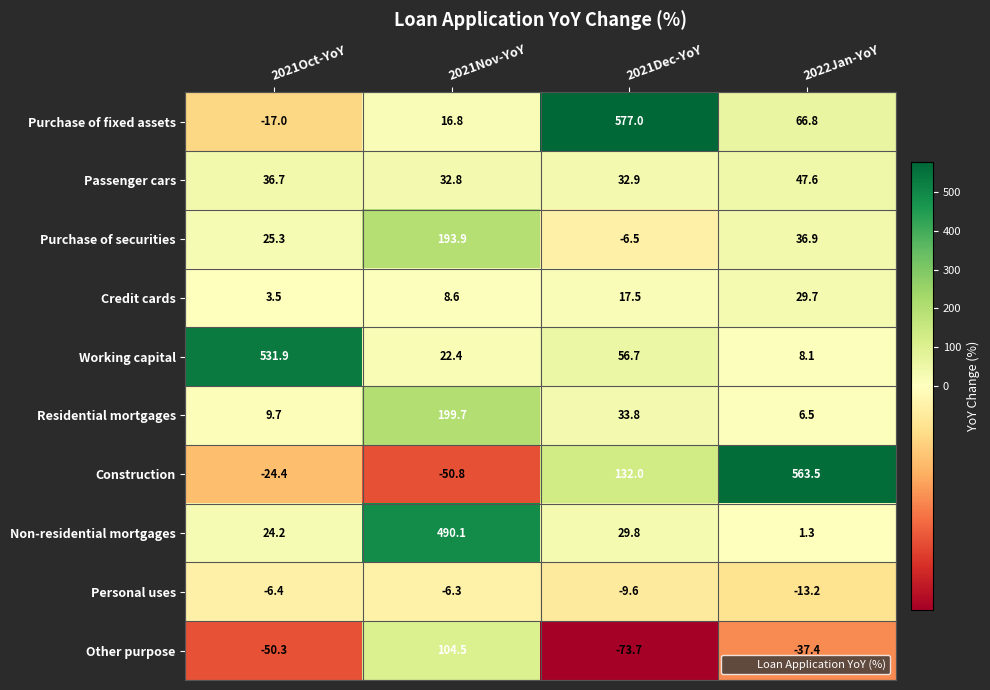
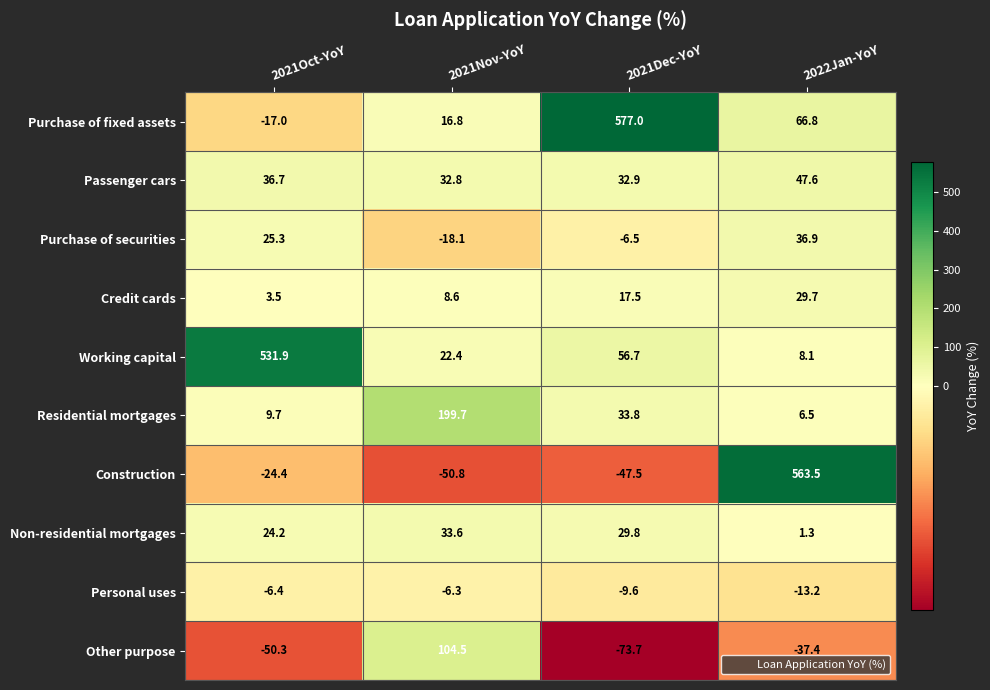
  {
    "Purchase of fixed assets": {
      "2021Oct-YoY": -17.0,
      "2021Nov-YoY": 16.8,
      "2021Dec-YoY": 577.0,
      "2022Jan-YoY": 66.8
    },
    "Passenger cars": {
      "2021Oct-YoY": 36.7,
      "2021Nov-YoY": 32.8,
      "2021Dec-YoY": 32.9,
      "2022Jan-YoY": 47.6
    },
    "Purchase of securities": {
      "2021Oct-YoY": 25.3,
-     "2021Nov-YoY": 193.9,
+     "2021Nov-YoY": -18.1,
      "2021Dec-YoY": -6.5,
      "2022Jan-YoY": 36.9
    },
    "Credit cards": {
      "2021Oct-YoY": 3.5,
      "2021Nov-YoY": 8.6,
      "2021Dec-YoY": 17.5,
      "2022Jan-YoY": 29.7
    },
    "Working capital": {
      "2021Oct-YoY": 531.9,
      "2021Nov-YoY": 22.4,
      "2021Dec-YoY": 56.7,
      "2022Jan-YoY": 8.1
    },
    "Residential mortgages": {
      "2021Oct-YoY": 9.7,
      "2021Nov-YoY": 199.7,
      "2021Dec-YoY": 33.8,
      "2022Jan-YoY": 6.5
    },
    "Construction": {
      "2021Oct-YoY": -24.4,
      "2021Nov-YoY": -50.8,
-     "2021Dec-YoY": 132.0,
+     "2021Dec-YoY": -47.5,
      "2022Jan-YoY": 563.5
    },
    "Non-residential mortgages": {
      "2021Oct-YoY": 24.2,
-     "2021Nov-YoY": 490.1,
+     "2021Nov-YoY": 33.6,
      "2021Dec-YoY": 29.8,
      "2022Jan-YoY": 1.3
    },
    "Personal uses": {
      "2021Oct-YoY": -6.4,
      "2021Nov-YoY": -6.3,
      "2021Dec-YoY": -9.6,
      "2022Jan-YoY": -13.2
    },
    "Other purpose": {
      "2021Oct-YoY": -50.3,
      "2021Nov-YoY": 104.5,
      "2021Dec-YoY": -73.7
    }
  }
